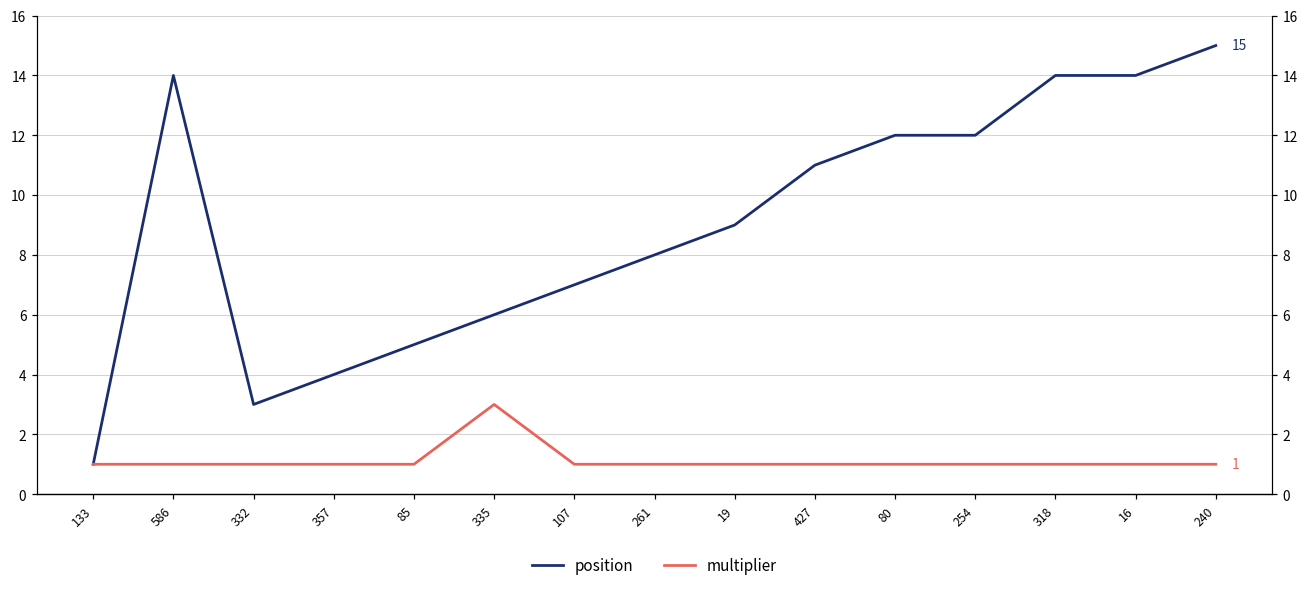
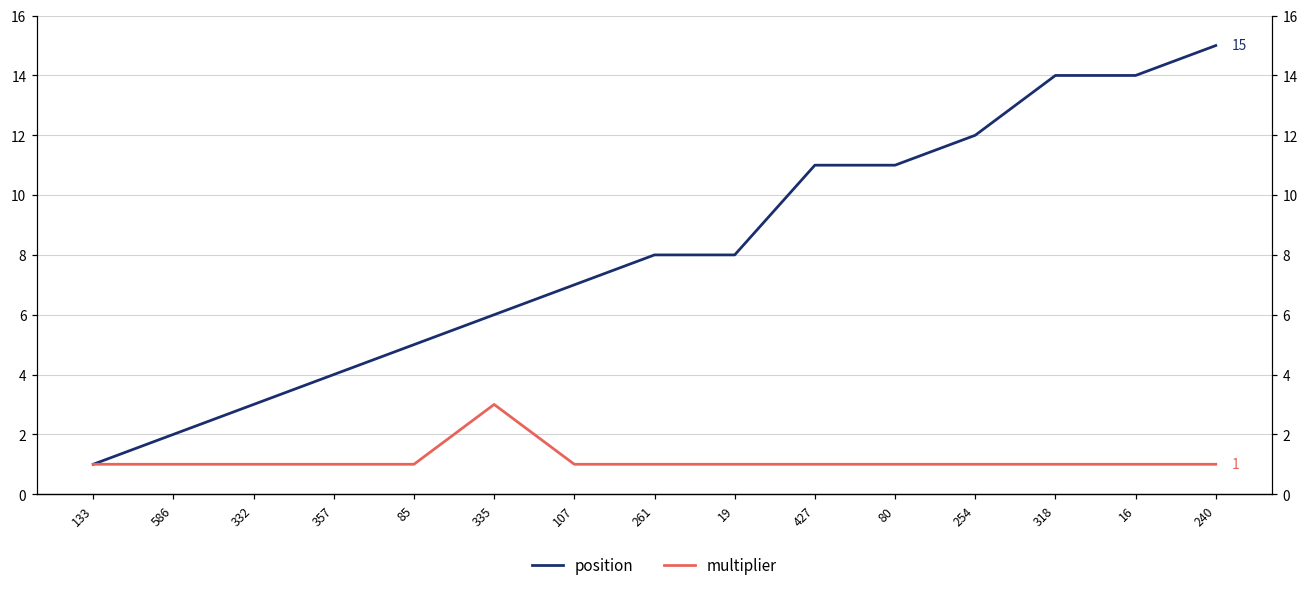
  {
    "position": {
-     "586": 14,
+     "586": 2,
      "332": 3,
      "357": 4,
      "85": 5,
      "335": 6,
      "107": 7,
      "261": 8,
-     "19": 9,
+     "19": 8,
      "427": 11,
-     "80": 12,
+     "80": 11,
      "254": 12,
      "318": 14,
      "16": 14
    },
    "multiplier": {
      "240": 1
    }
  }
